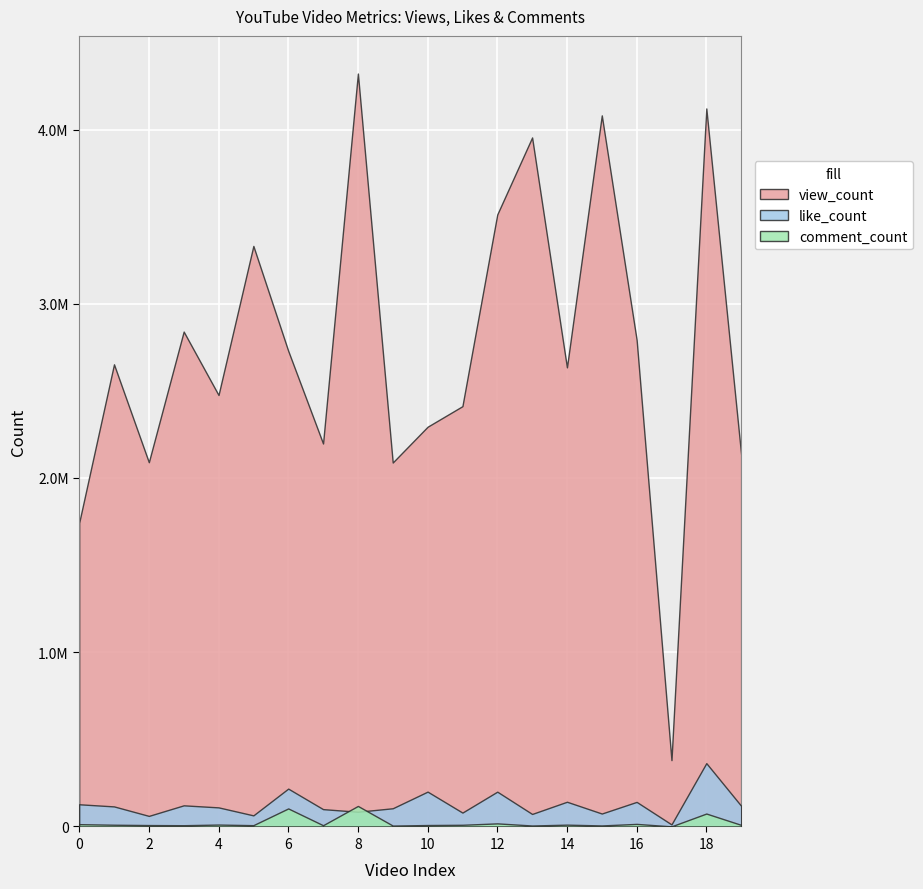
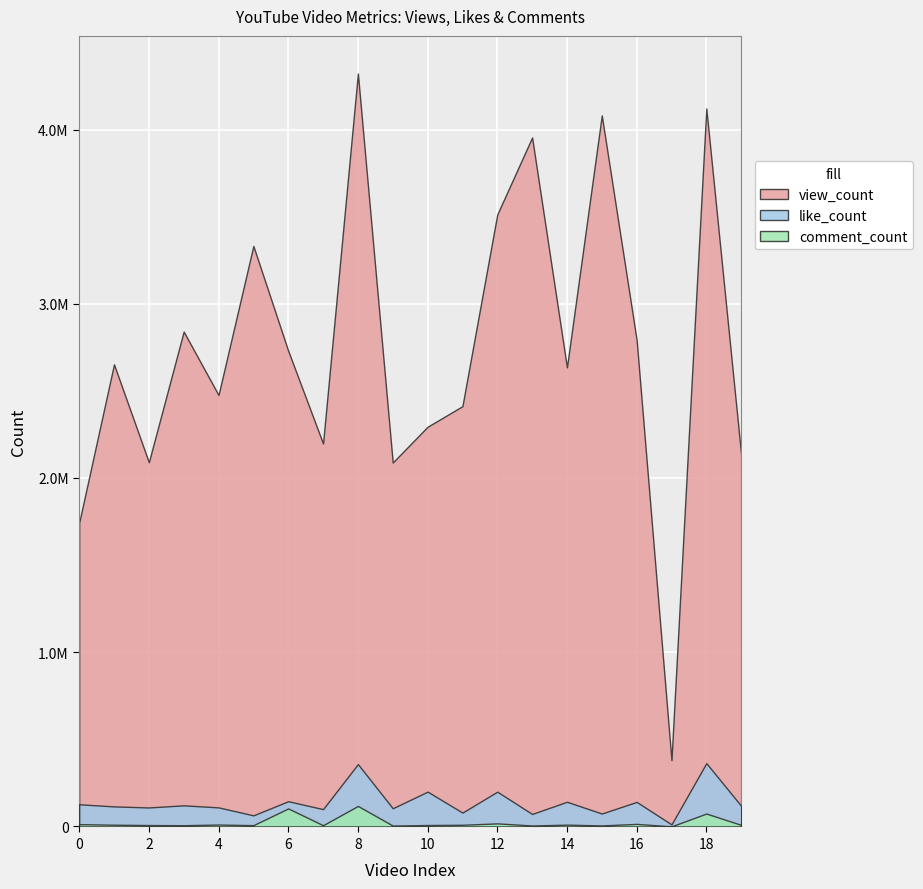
  {
    "view_count": {
      "0": 1740000,
      "2": 2090000,
      "4": 2480000,
      "6": 2730000,
      "8": 4320000,
      "10": 2290000,
      "12": 3510000,
      "14": 2630000,
      "16": 2790000,
      "18": 4120000
    },
    "like_count": {
      "0": 130000,
-     "2": 60000,
+     "2": 110000,
      "4": 110000,
-     "6": 220000,
-     "8": 80000,
+     "6": 150000,
+     "8": 360000,
      "10": 200000,
      "12": 200000,
      "14": 140000,
      "16": 140000,
      "18": 360000
    },
    "comment_count": {
      "6": 100000,
      "8": 120000,
      "12": 20000,
      "16": 10000,
      "18": 70000
    }
  }
